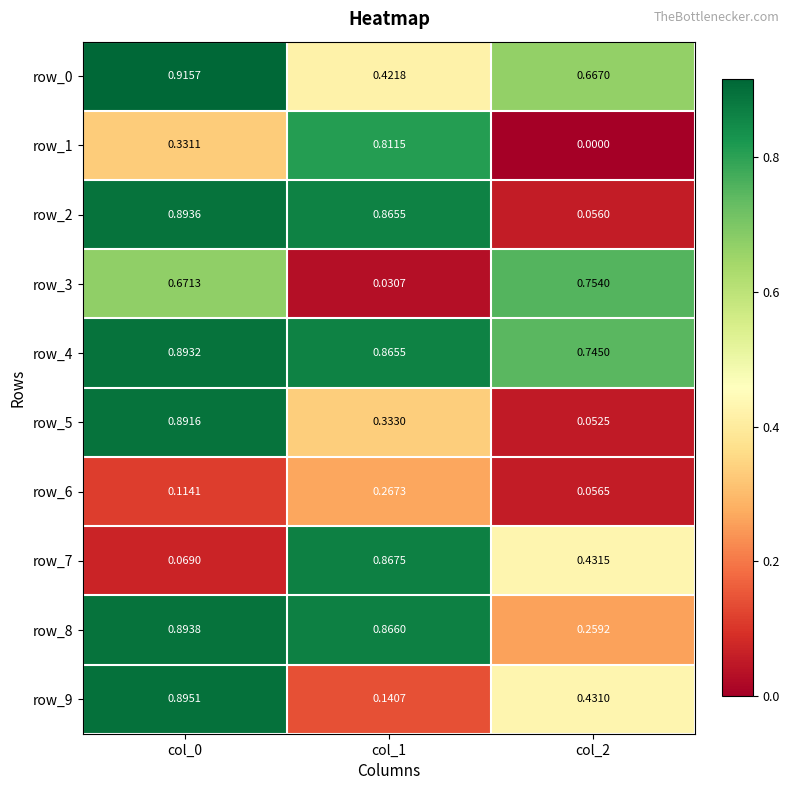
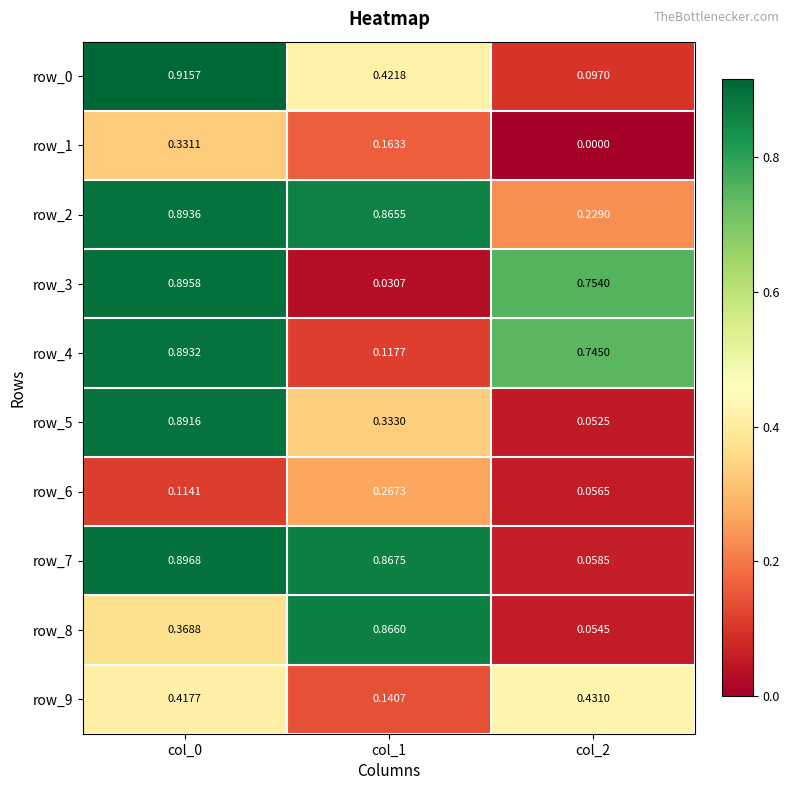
  {
    "row_0": {
      "col_0": 0.9157,
      "col_1": 0.4218,
-     "col_2": 0.6670
+     "col_2": 0.0970
    },
    "row_1": {
      "col_0": 0.3311,
-     "col_1": 0.8115,
+     "col_1": 0.1633,
      "col_2": 0.0000
    },
    "row_2": {
      "col_0": 0.8936,
      "col_1": 0.8655,
-     "col_2": 0.0560
+     "col_2": 0.2290
    },
    "row_3": {
-     "col_0": 0.6713,
+     "col_0": 0.8958,
      "col_1": 0.0307,
      "col_2": 0.7540
    },
    "row_4": {
      "col_0": 0.8932,
-     "col_1": 0.8655,
+     "col_1": 0.1177,
      "col_2": 0.7450
    },
    "row_5": {
      "col_0": 0.8916,
      "col_1": 0.3330,
      "col_2": 0.0525
    },
    "row_6": {
      "col_0": 0.1141,
      "col_1": 0.2673,
      "col_2": 0.0565
    },
    "row_7": {
-     "col_0": 0.0690,
+     "col_0": 0.8968,
      "col_1": 0.8675,
-     "col_2": 0.4315
+     "col_2": 0.0585
    },
    "row_8": {
-     "col_0": 0.8938,
+     "col_0": 0.3688,
      "col_1": 0.8660,
-     "col_2": 0.2592
+     "col_2": 0.0545
    },
    "row_9": {
-     "col_0": 0.8951,
+     "col_0": 0.4177,
      "col_1": 0.1407,
      "col_2": 0.4310
    }
  }
